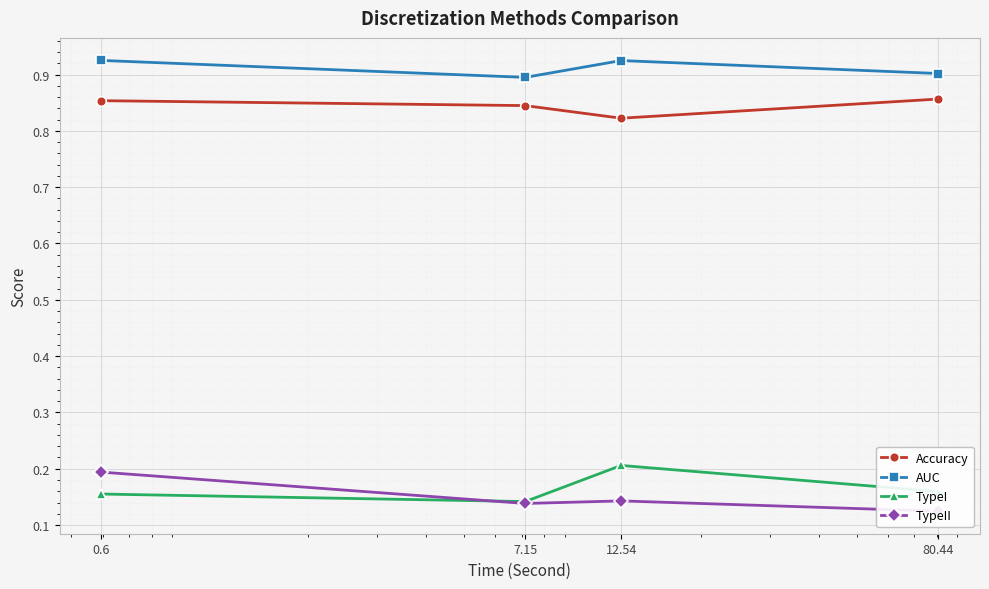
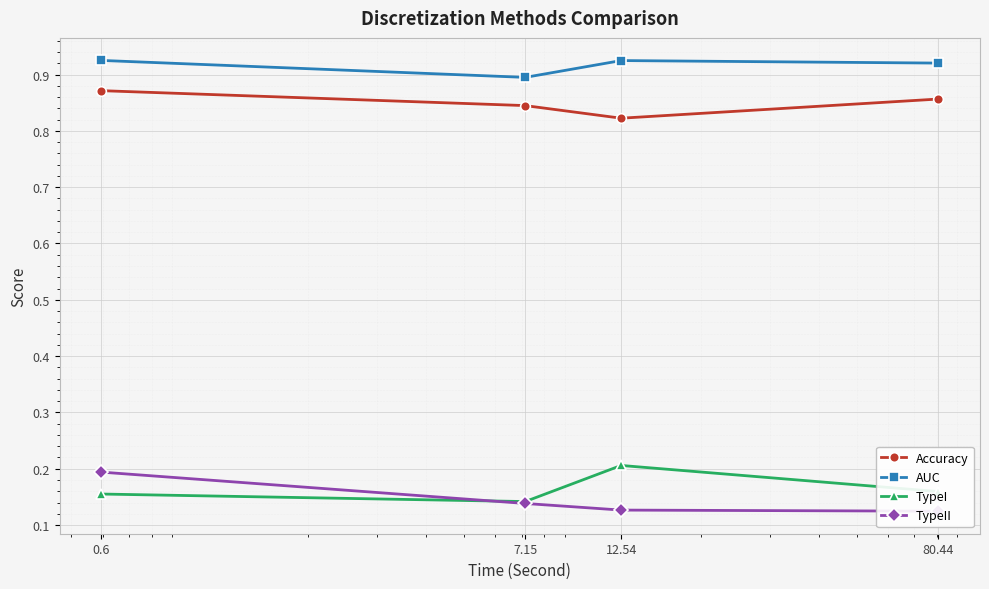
  {
    "Accuracy": {
-     "0.6": 0.85,
+     "0.6": 0.87,
      "7.15": 0.84,
      "12.54": 0.82,
      "80.44": 0.86
    },
    "AUC": {
      "0.6": 0.93,
      "7.15": 0.89,
      "12.54": 0.92,
-     "80.44": 0.90
+     "80.44": 0.92
    },
    "TypeI": {
      "0.6": 0.16,
      "12.54": 0.21
    },
    "TypeII": {
      "0.6": 0.19,
-     "12.54": 0.14
+     "12.54": 0.13
    }
  }
